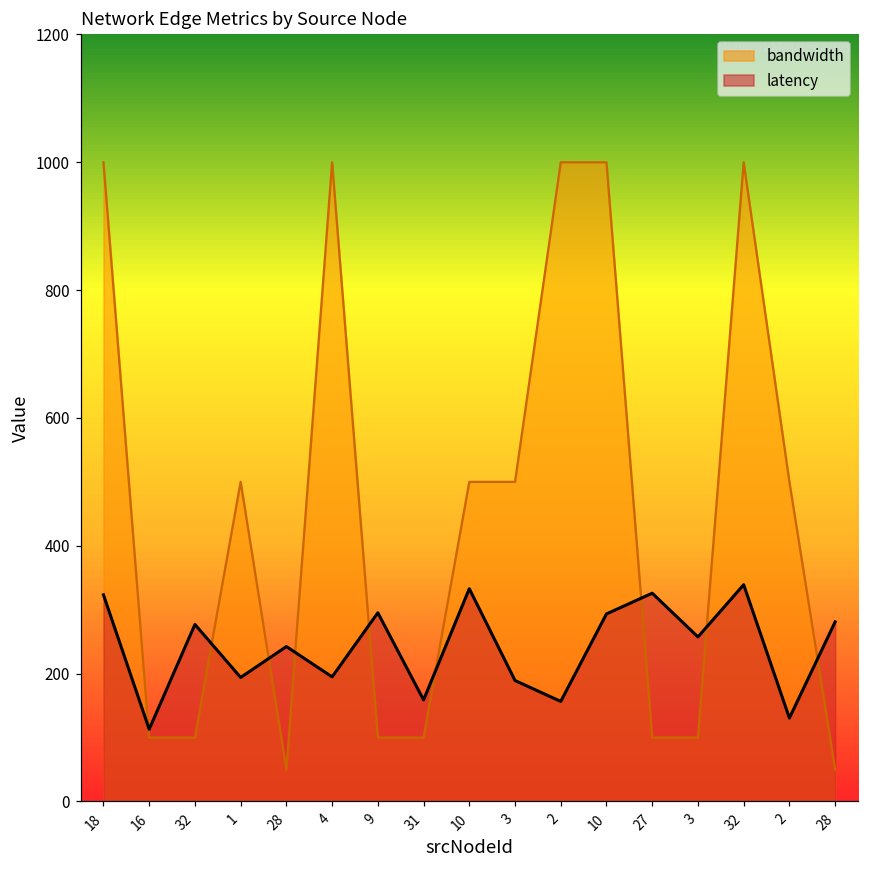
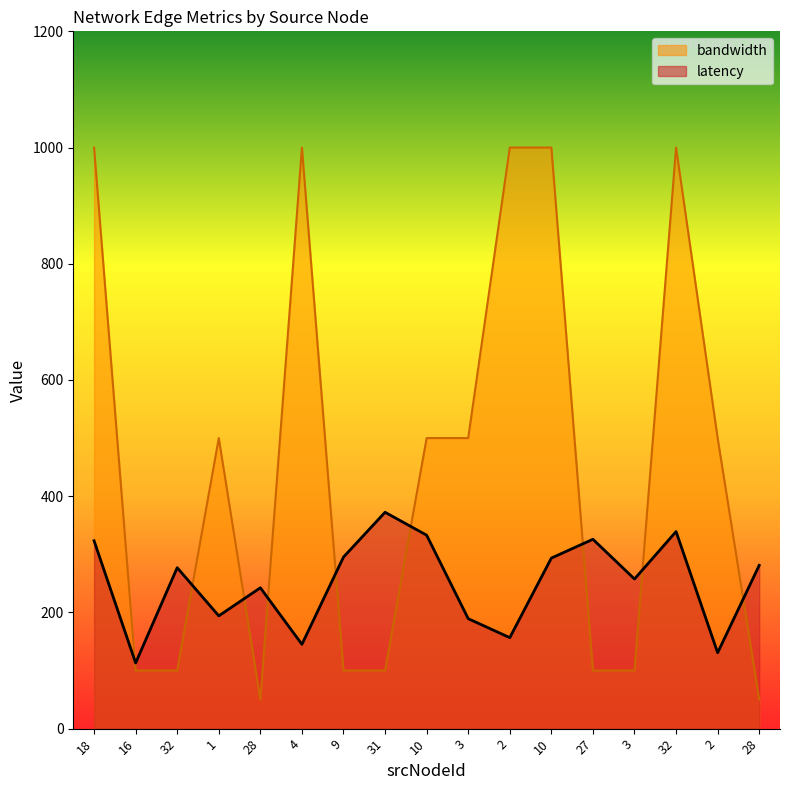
  {
    "bandwidth": {
      "18": 1000,
      "16": 100,
      "1": 500,
      "4": 1000,
      "9": 100,
      "31": 100,
      "27": 100
    },
    "latency": {
      "18": 320,
      "16": 110,
      "1": 190,
-     "4": 190,
+     "4": 150,
      "9": 300,
-     "31": 160,
+     "31": 370,
      "27": 330
    }
  }
